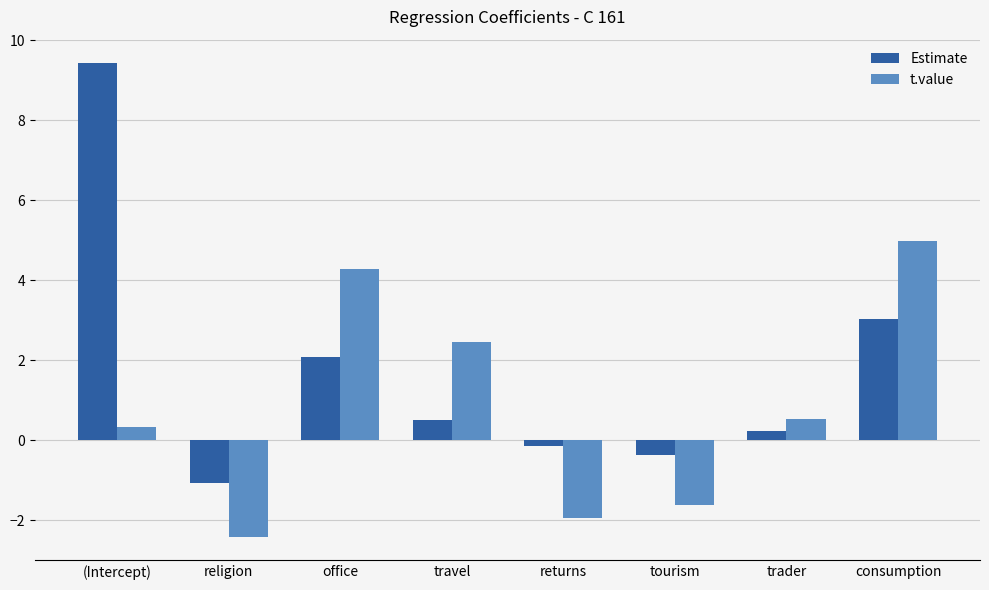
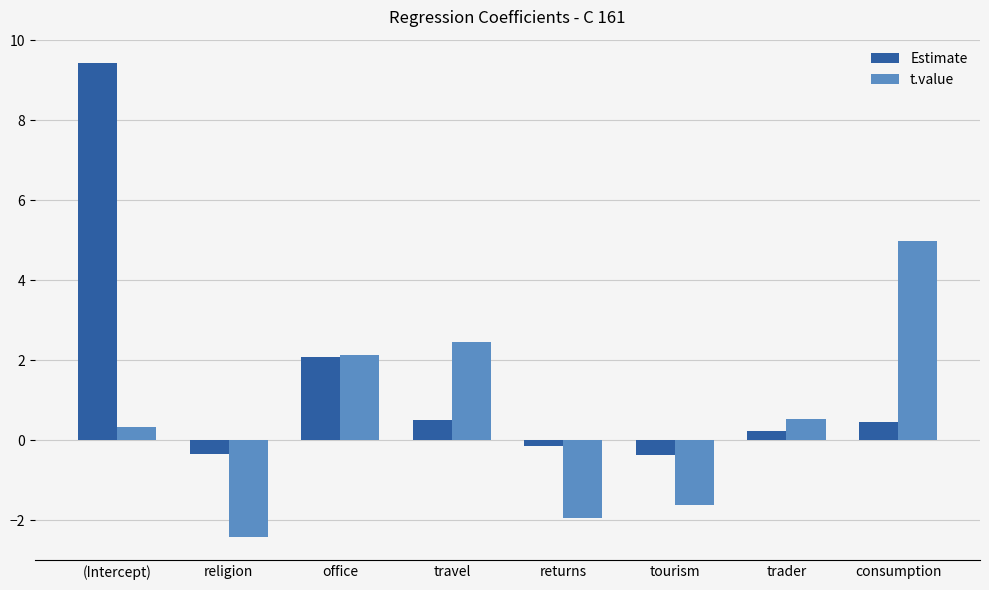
  {
    "Estimate": {
      "(Intercept)": 9.4,
-     "religion": -1.1,
+     "religion": -0.4,
      "office": 2.1,
      "travel": 0.5,
      "returns": -0.1,
      "tourism": -0.4,
      "trader": 0.2,
-     "consumption": 3.0
+     "consumption": 0.5
    },
    "t.value": {
      "(Intercept)": 0.3,
      "religion": -2.4,
-     "office": 4.3,
+     "office": 2.1,
      "travel": 2.4,
      "returns": -1.9,
      "tourism": -1.6,
      "trader": 0.5,
      "consumption": 5.0
    }
  }
